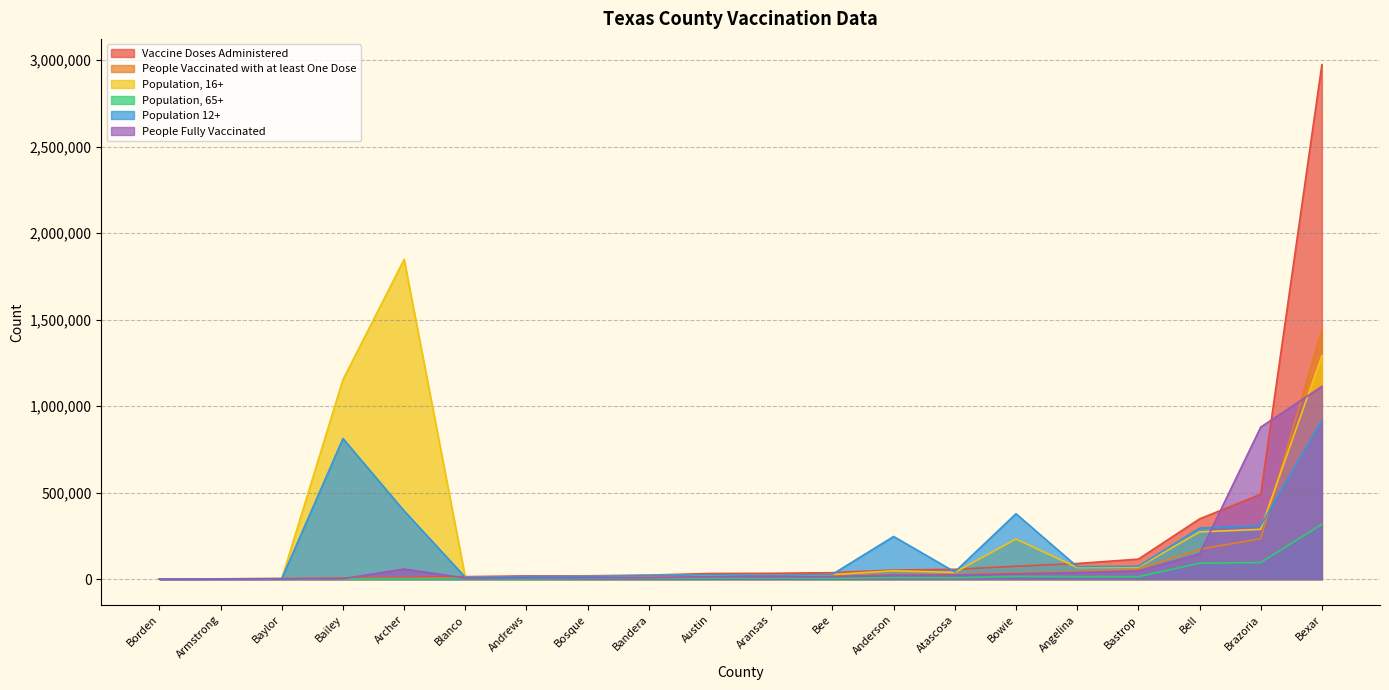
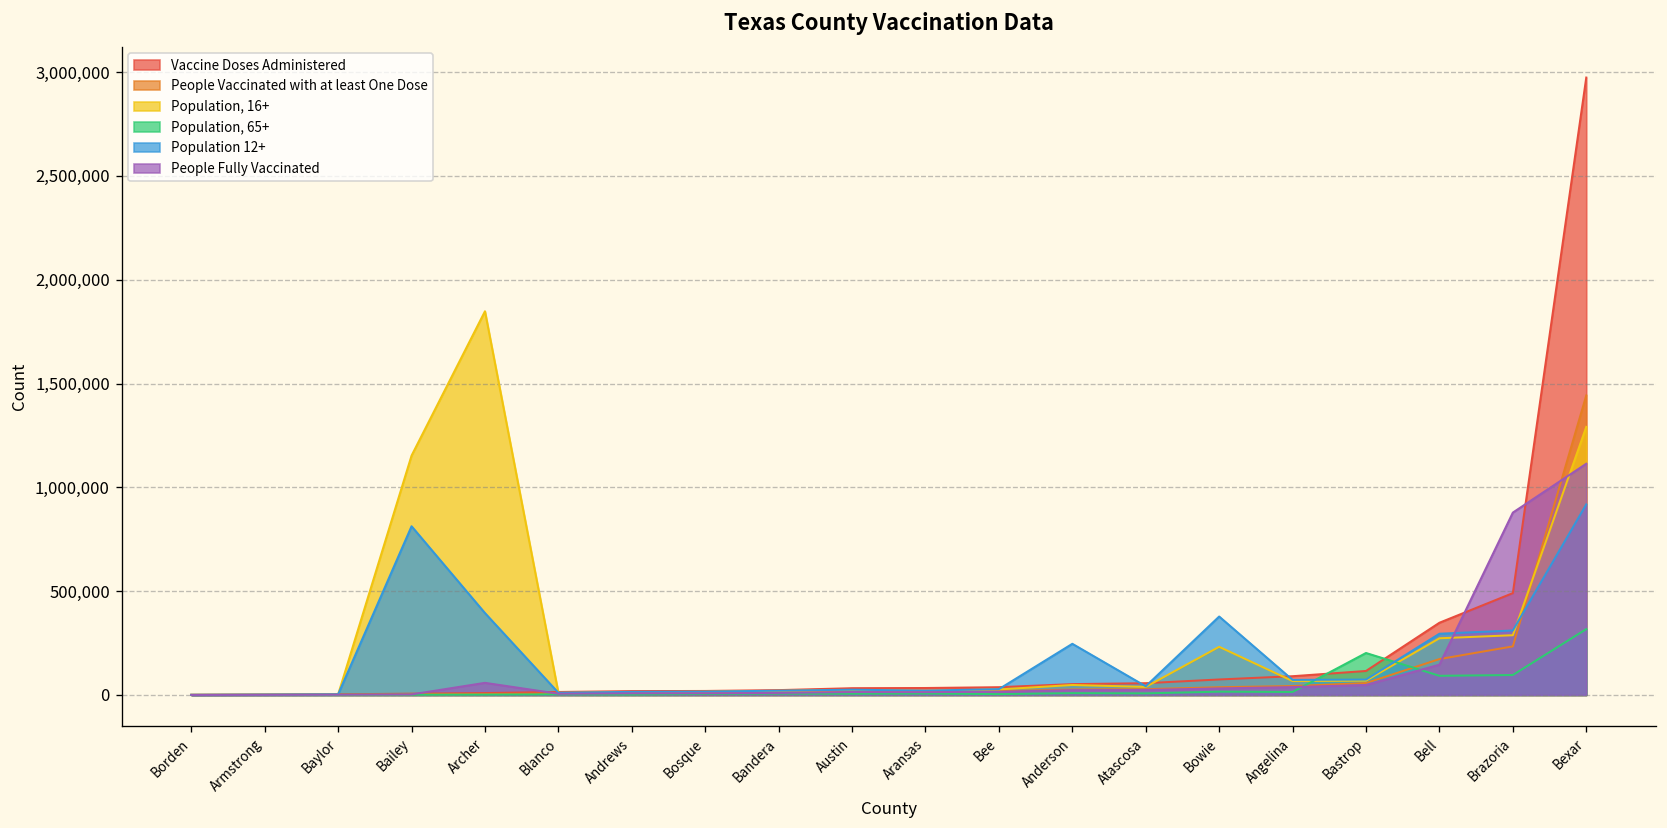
  {
    "Population, 16+": {
      "Bailey": "1,150,000",
      "Archer": "1,850,000",
      "Bowie": "230,000",
      "Bell": "270,000",
      "Brazoria": "290,000",
      "Bexar": "1,290,000"
    },
    "Population, 65+": {
      "Atascosa": "10,000",
      "Bowie": "20,000",
      "Angelina": "10,000",
-     "Bastrop": "10,000",
+     "Bastrop": "200,000",
      "Bell": "90,000",
      "Brazoria": "100,000",
      "Bexar": "320,000"
    },
    "Population 12+": {
      "Bailey": "810,000",
      "Archer": "390,000",
      "Anderson": "250,000",
      "Bowie": "380,000",
      "Bell": "290,000",
      "Brazoria": "310,000",
      "Bexar": "920,000"
    },
    "People Fully Vaccinated": {
      "Archer": "60,000",
      "Bell": "150,000",
      "Brazoria": "880,000",
      "Bexar": "1,110,000"
    }
  }
